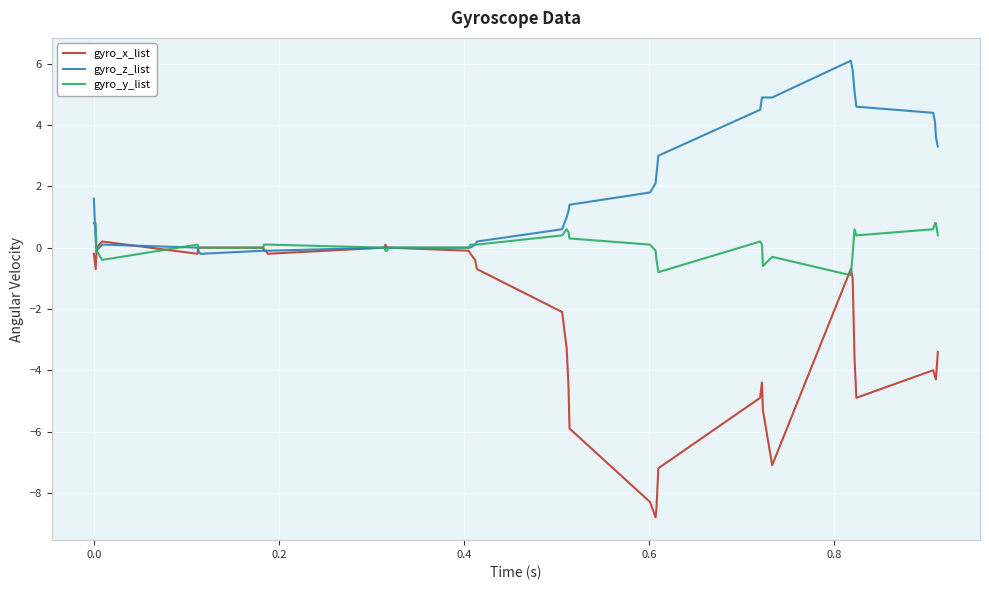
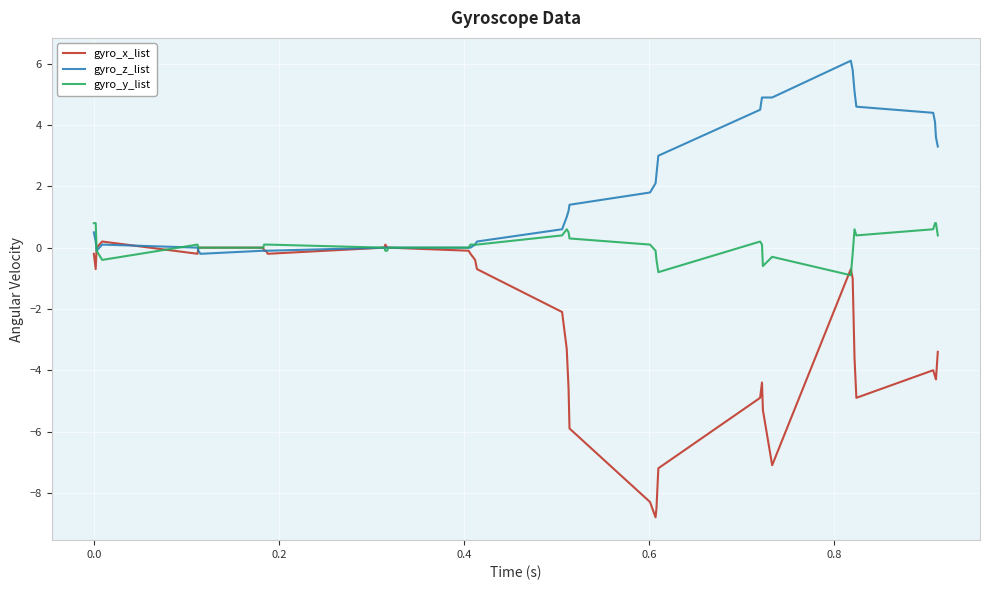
  {
    "gyro_x_list": {
      "0.0": -0.2
    },
    "gyro_z_list": {
-     "0.0": 1.6
+     "0.0": 0.5
    },
    "gyro_y_list": {
      "0.0": 0.8
    }
  }
